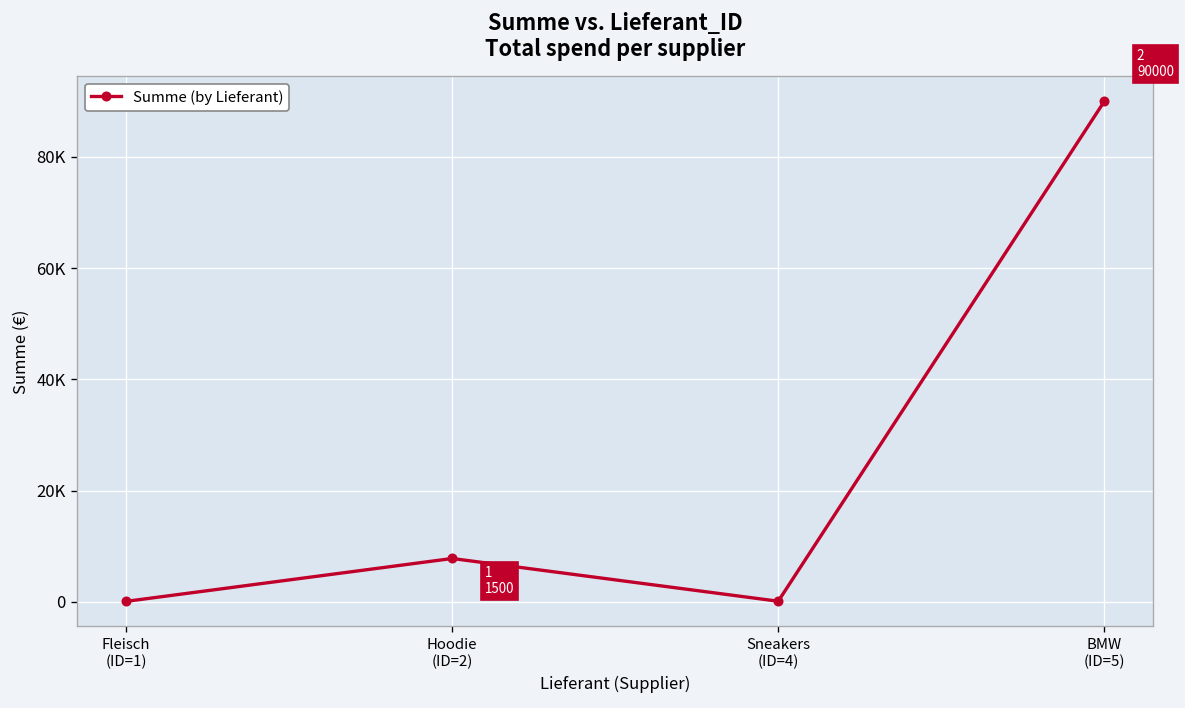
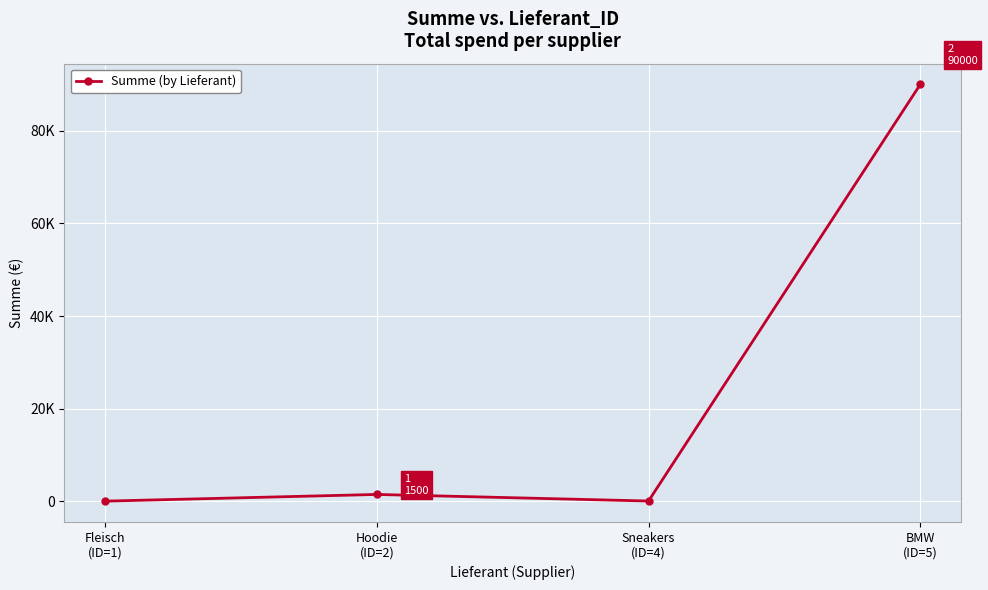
  {
    "Fleisch (ID=1)": 0,
-   "Hoodie (ID=2)": 8000,
+   "Hoodie (ID=2)": 2000,
    "Sneakers (ID=4)": 0,
    "BMW (ID=5)": 90000
  }
